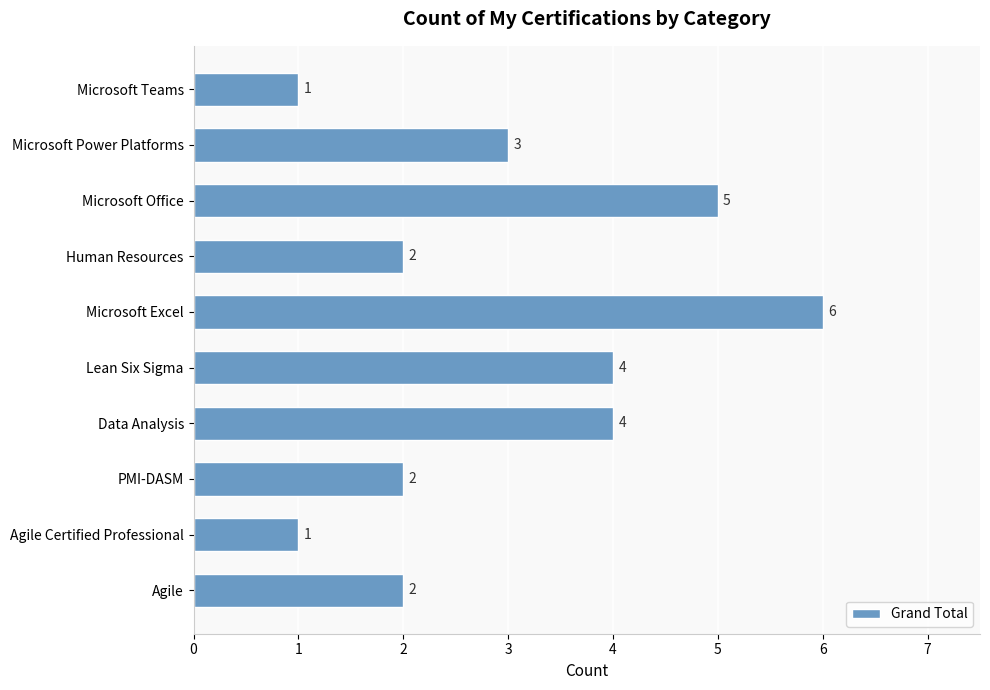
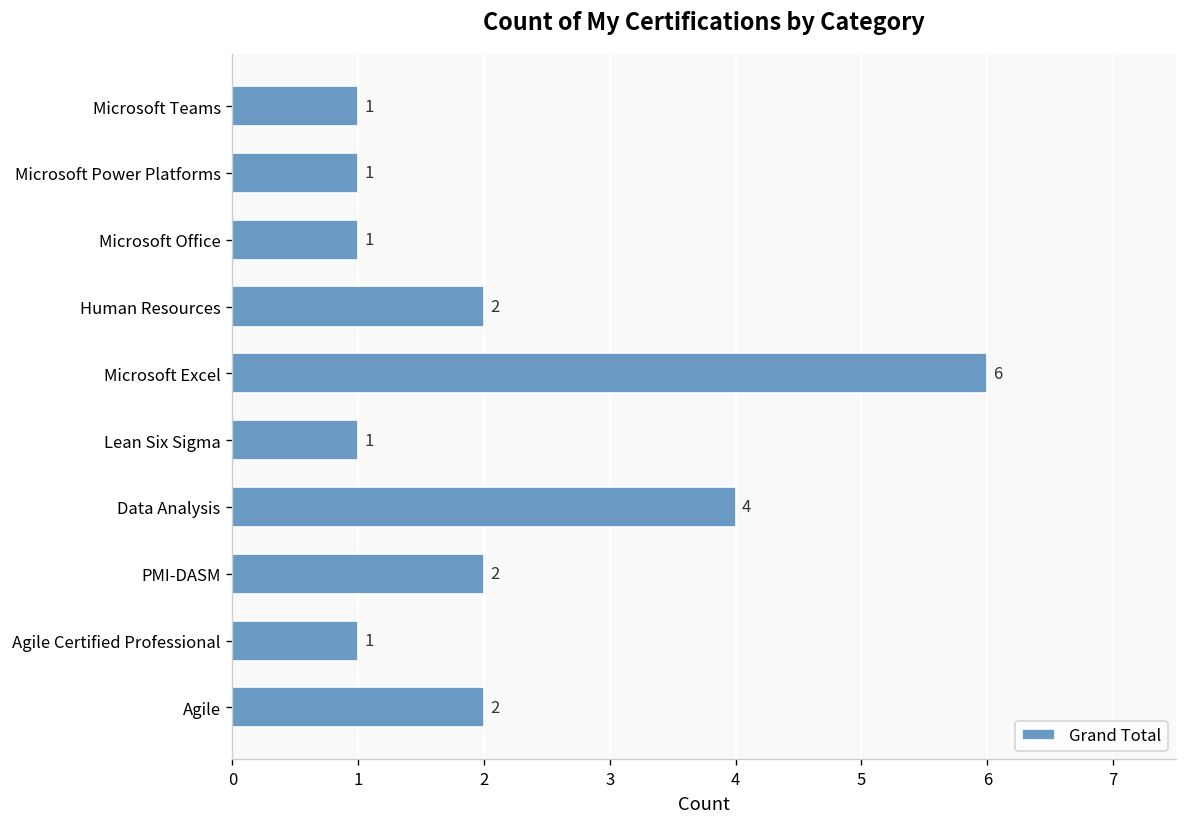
  {
    "Microsoft Teams": 1,
-   "Microsoft Power Platforms": 3,
-   "Microsoft Office": 5,
+   "Microsoft Power Platforms": 1,
+   "Microsoft Office": 1,
    "Human Resources": 2,
    "Microsoft Excel": 6,
-   "Lean Six Sigma": 4,
+   "Lean Six Sigma": 1,
    "Data Analysis": 4,
    "PMI-DASM": 2,
    "Agile Certified Professional": 1,
    "Agile": 2
  }
